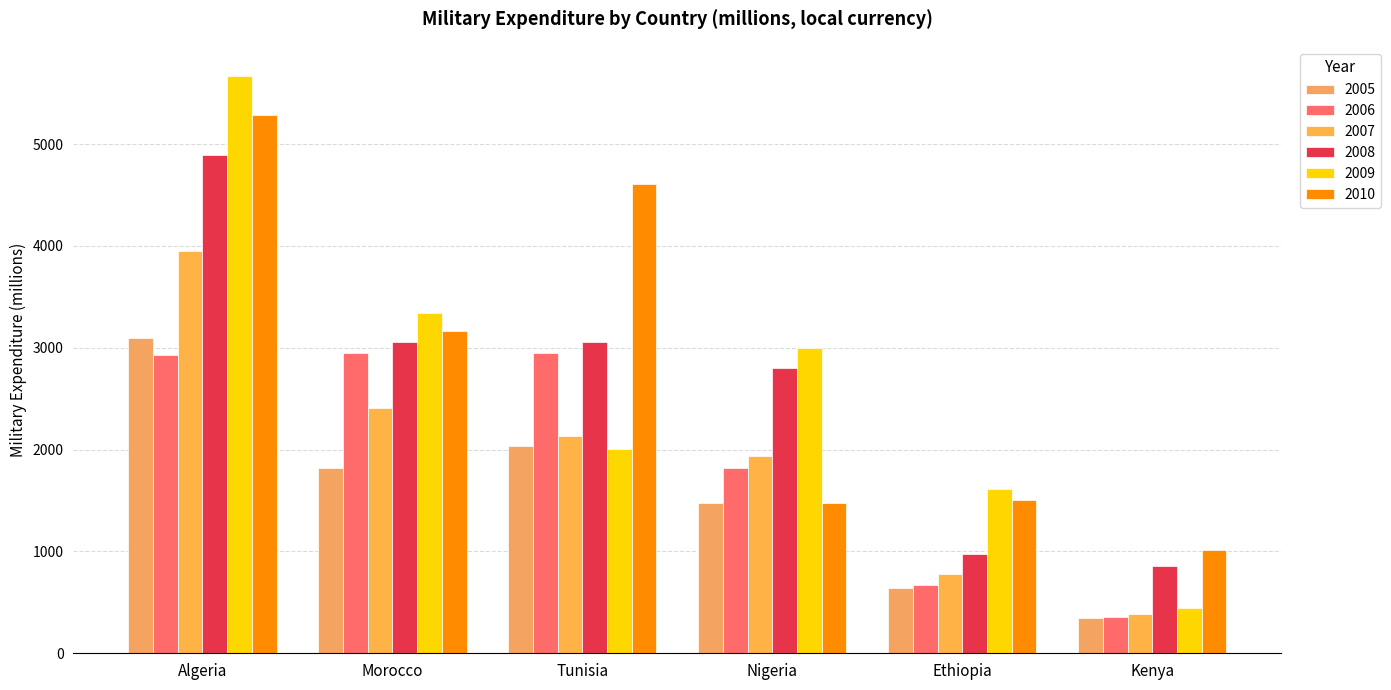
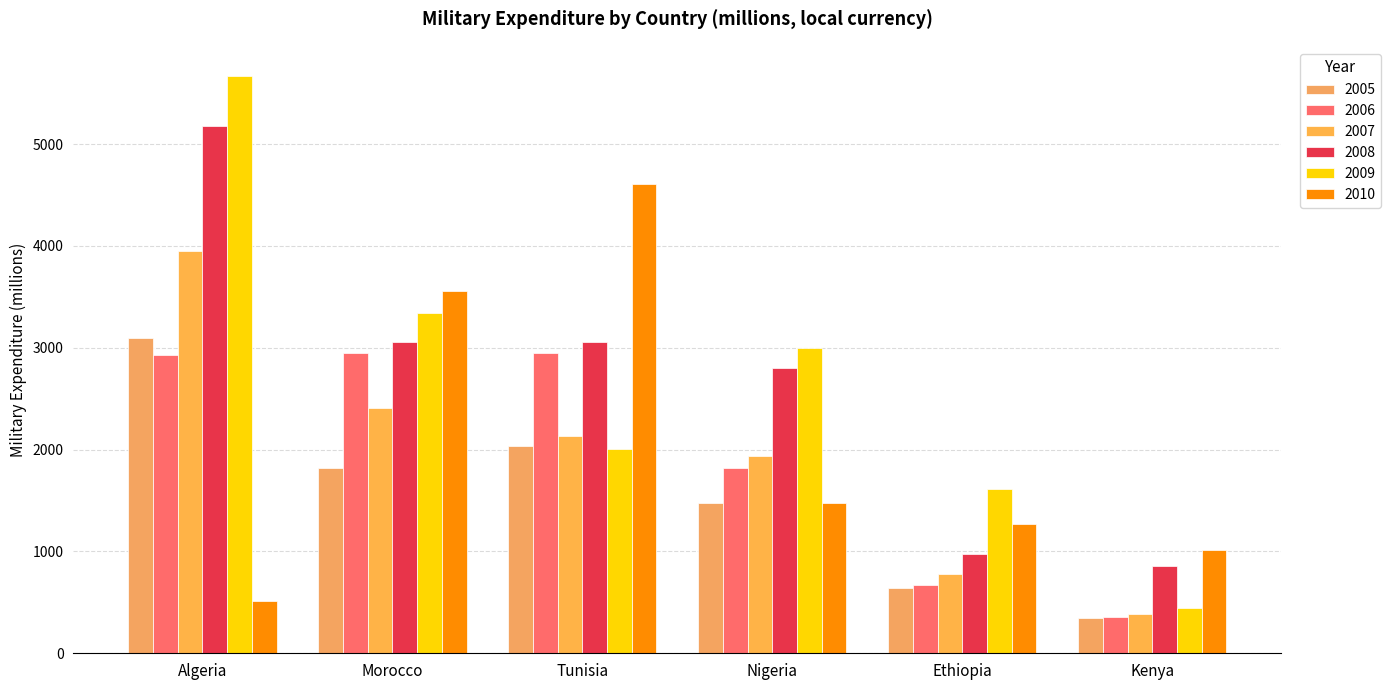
  {
    "2008": {
-     "Algeria": 4890,
+     "Algeria": 5170,
      "Morocco": 3060,
      "Tunisia": 3060,
      "Nigeria": 2800,
      "Ethiopia": 970,
      "Kenya": 860
    },
    "2009": {
      "Algeria": 5670,
      "Morocco": 3340,
      "Tunisia": 2010,
      "Nigeria": 3000,
      "Ethiopia": 1620,
      "Kenya": 440
    },
    "2010": {
-     "Algeria": 5280,
-     "Morocco": 3160,
+     "Algeria": 520,
+     "Morocco": 3550,
      "Tunisia": 4610,
      "Nigeria": 1470,
-     "Ethiopia": 1500,
+     "Ethiopia": 1270,
      "Kenya": 1020
    }
  }
